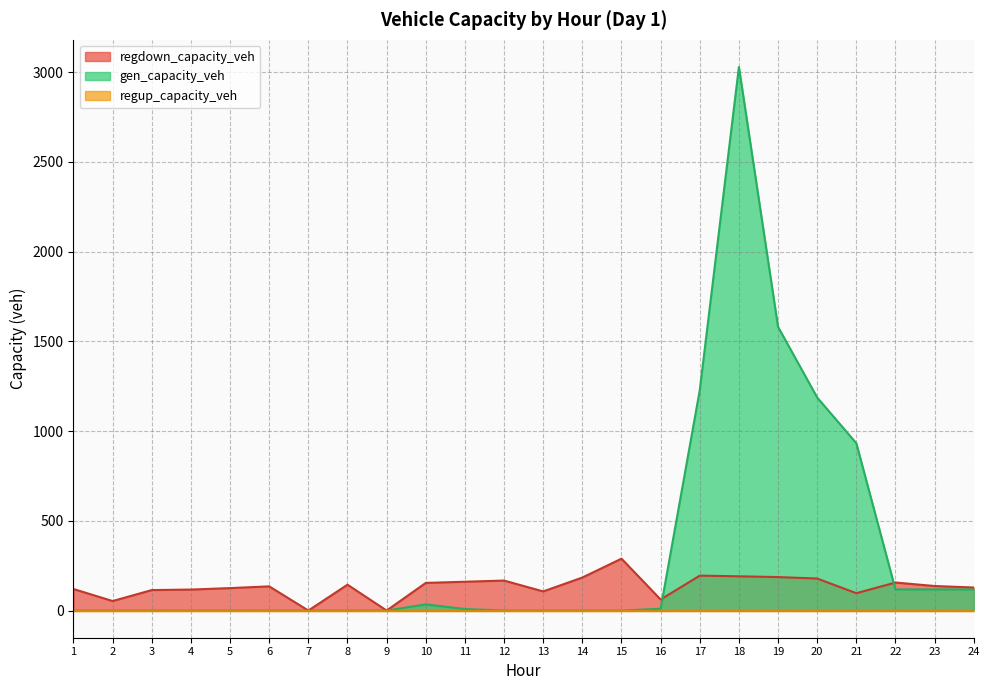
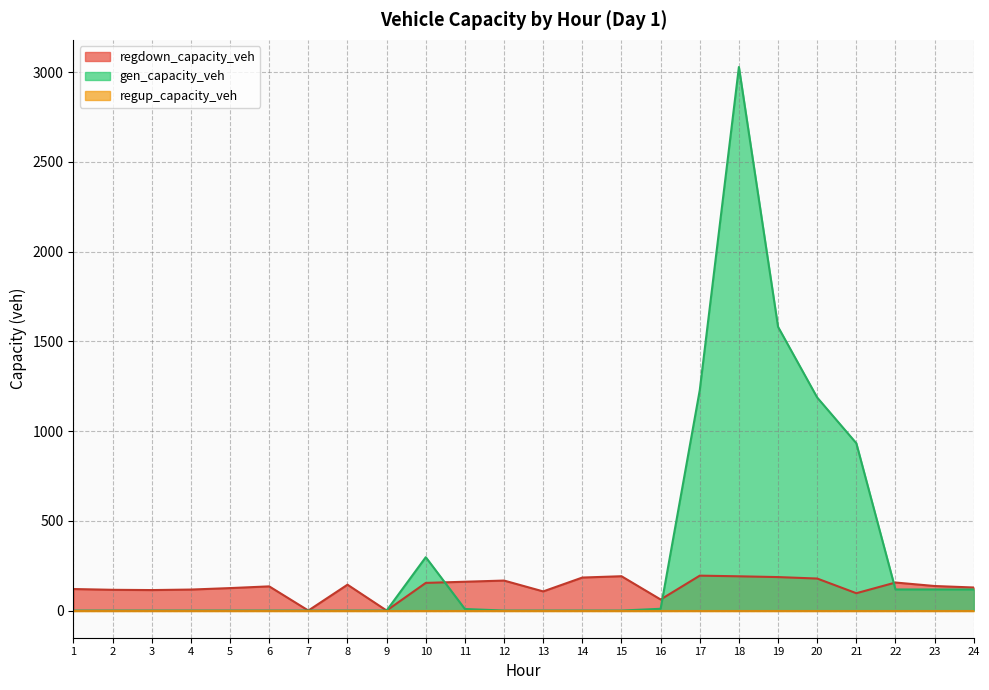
  {
    "regdown_capacity_veh": {
      "1": 120,
-     "2": 50,
+     "2": 120,
      "3": 110,
      "4": 120,
      "5": 130,
      "6": 130,
      "8": 140,
      "10": 150,
      "11": 160,
      "12": 170,
      "13": 110,
      "14": 180,
-     "15": 290,
+     "15": 190,
      "16": 60,
      "17": 190,
      "18": 190,
      "19": 190,
      "20": 180,
      "21": 100,
      "22": 160,
      "23": 140
    },
    "gen_capacity_veh": {
-     "10": 30,
+     "10": 300,
      "17": 1230,
      "18": 3030,
      "19": 1580,
      "20": 1190,
      "21": 930,
      "22": 120,
      "23": 120
    },
    "regup_capacity_veh": {
      "10": 0,
      "17": 0,
      "18": 0,
      "19": 0,
      "20": 0,
      "21": 0,
      "22": 0,
      "23": 0,
      "24": 0
    }
  }
